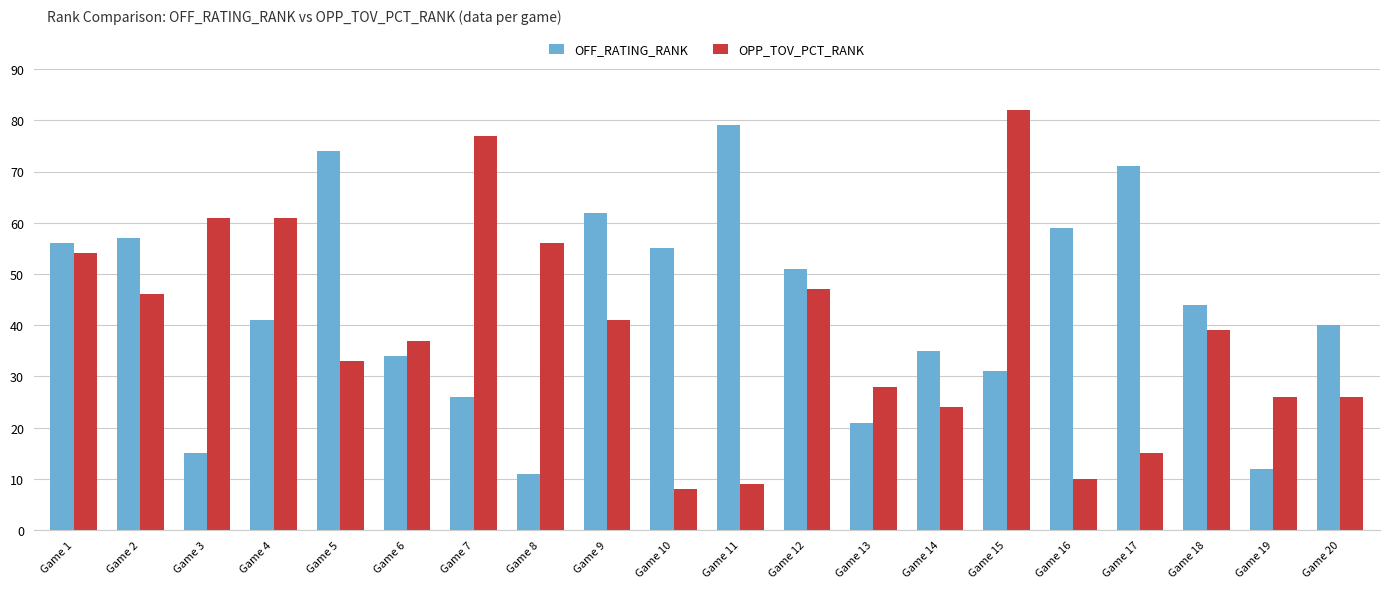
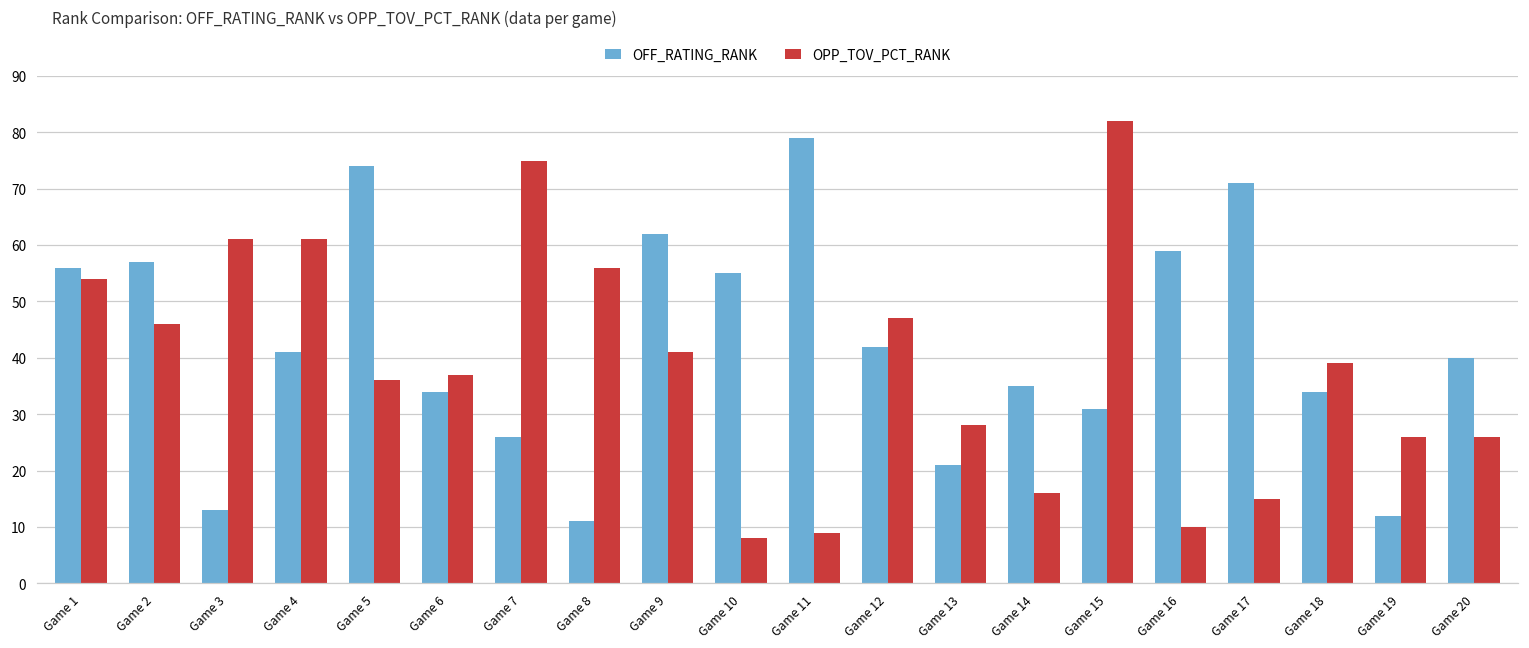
  {
    "OFF_RATING_RANK": {
      "Game 1": 56,
      "Game 2": 57,
-     "Game 3": 15,
+     "Game 3": 13,
      "Game 4": 41,
      "Game 5": 74,
      "Game 6": 34,
      "Game 7": 26,
      "Game 8": 11,
      "Game 9": 62,
      "Game 10": 55,
      "Game 11": 79,
-     "Game 12": 51,
+     "Game 12": 42,
      "Game 13": 21,
      "Game 14": 35,
      "Game 15": 31,
      "Game 16": 59,
      "Game 17": 71,
-     "Game 18": 44,
+     "Game 18": 34,
      "Game 19": 12,
      "Game 20": 40
    },
    "OPP_TOV_PCT_RANK": {
      "Game 1": 54,
      "Game 2": 46,
      "Game 3": 61,
      "Game 4": 61,
-     "Game 5": 33,
+     "Game 5": 36,
      "Game 6": 37,
-     "Game 7": 77,
+     "Game 7": 75,
      "Game 8": 56,
      "Game 9": 41,
      "Game 10": 8,
      "Game 11": 9,
      "Game 12": 47,
      "Game 13": 28,
-     "Game 14": 24,
+     "Game 14": 16,
      "Game 15": 82,
      "Game 16": 10,
      "Game 17": 15,
      "Game 18": 39,
      "Game 19": 26,
      "Game 20": 26
    }
  }
